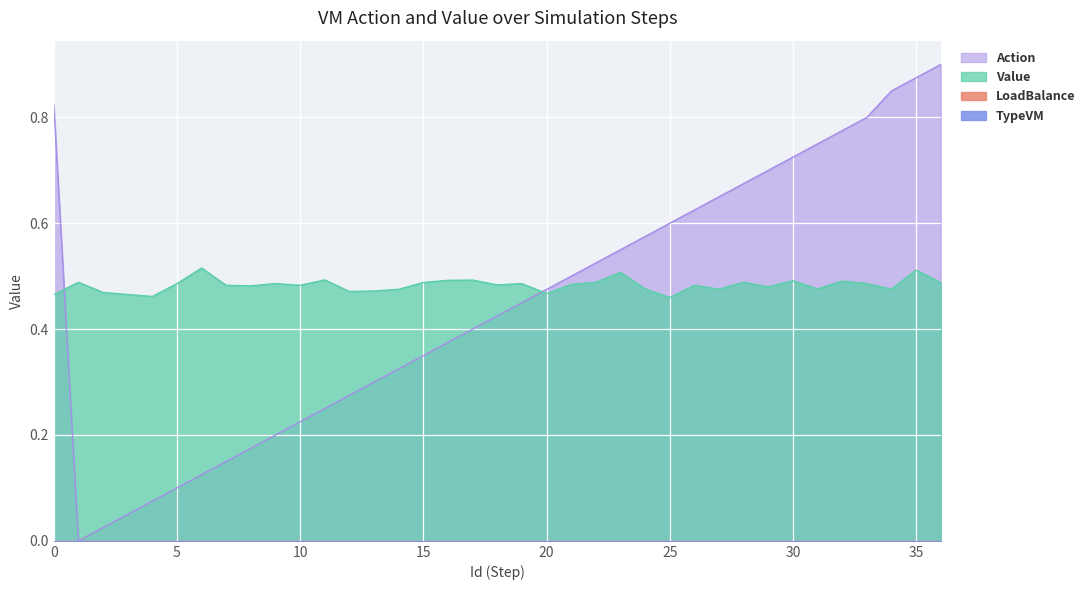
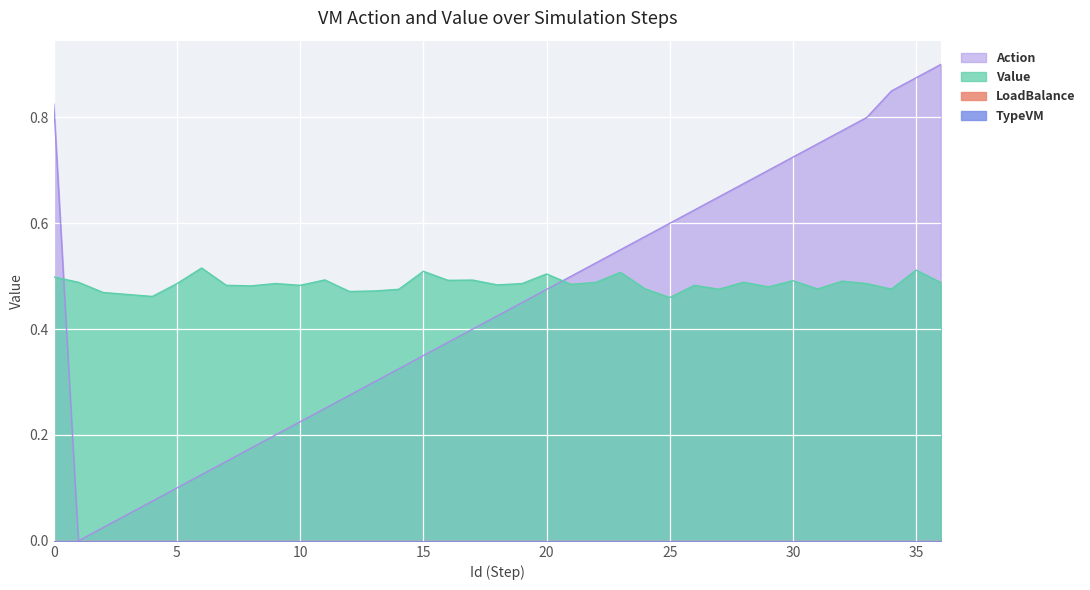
  {
    "Value": {
-     "0": 0.47,
+     "0": 0.50,
      "5": 0.49,
      "10": 0.48,
-     "15": 0.49,
-     "20": 0.47,
+     "15": 0.51,
+     "20": 0.50,
      "25": 0.46,
      "30": 0.49,
      "35": 0.51
    }
  }
